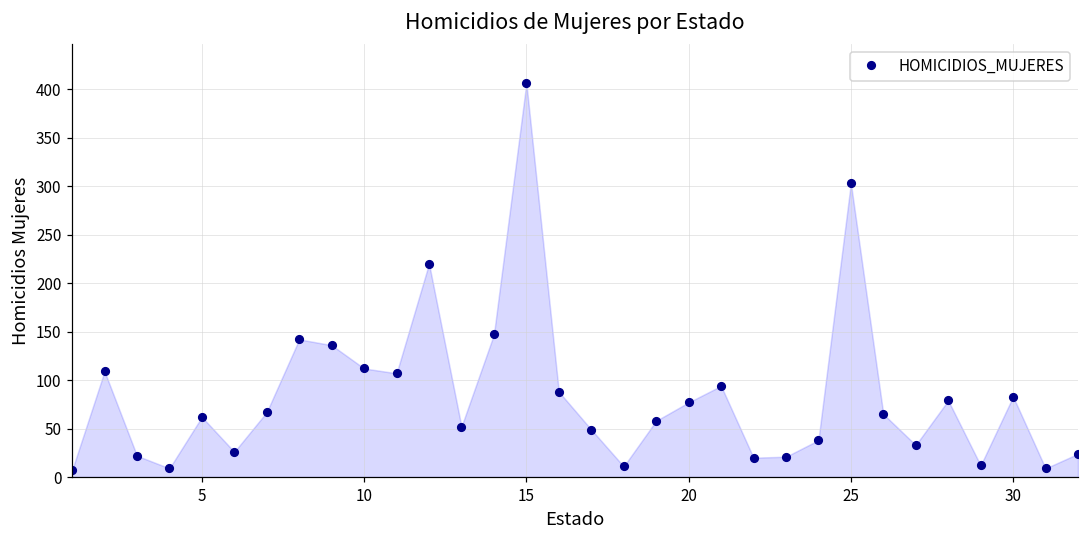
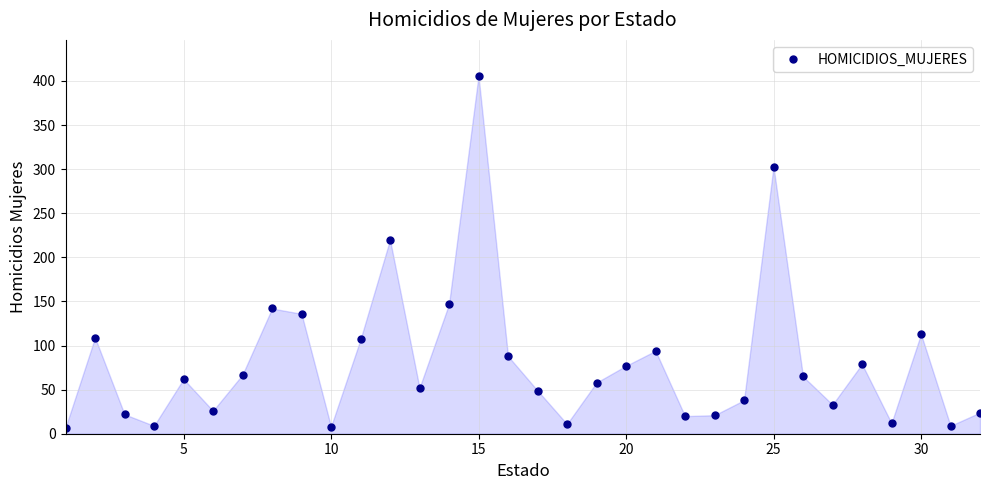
  {
    "5": 60,
-   "10": 110,
+   "10": 10,
    "15": 410,
    "20": 80,
    "25": 300,
-   "30": 80
+   "30": 110
  }
